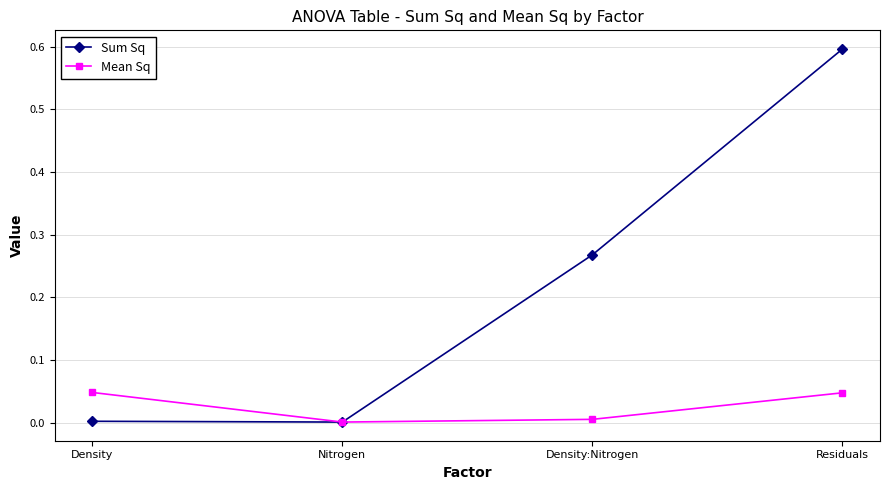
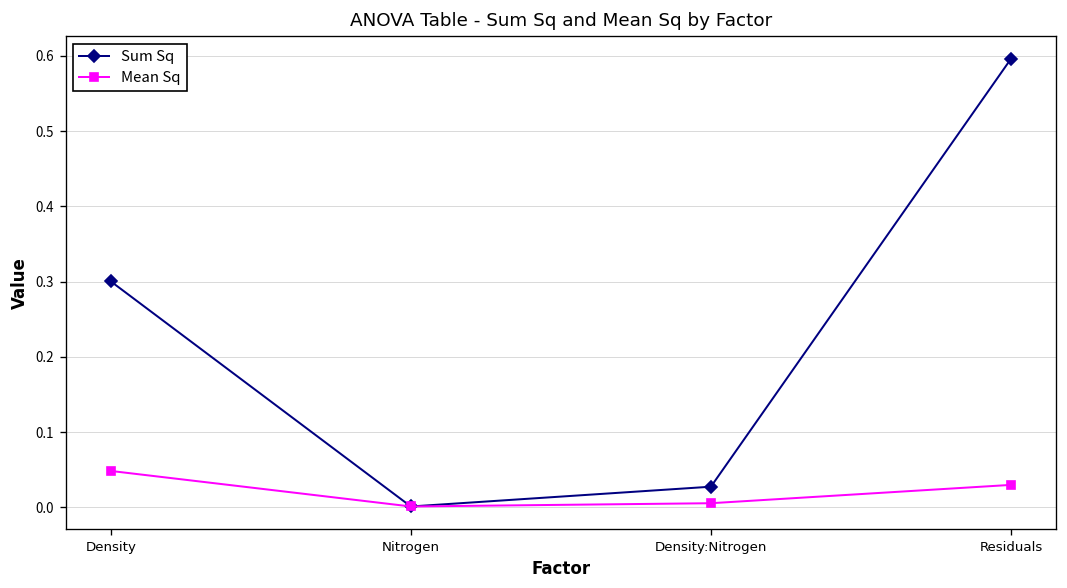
  {
    "Sum Sq": {
-     "Density": 0.00,
-     "Density:Nitrogen": 0.27,
+     "Density": 0.30,
+     "Density:Nitrogen": 0.03,
      "Residuals": 0.60
    },
    "Mean Sq": {
      "Density": 0.05,
      "Density:Nitrogen": 0.01,
-     "Residuals": 0.05
+     "Residuals": 0.03
    }
  }
